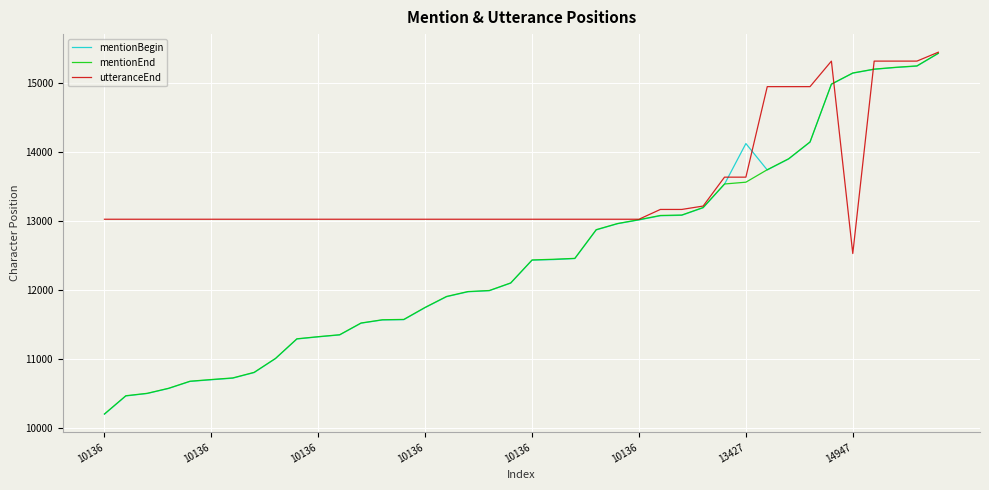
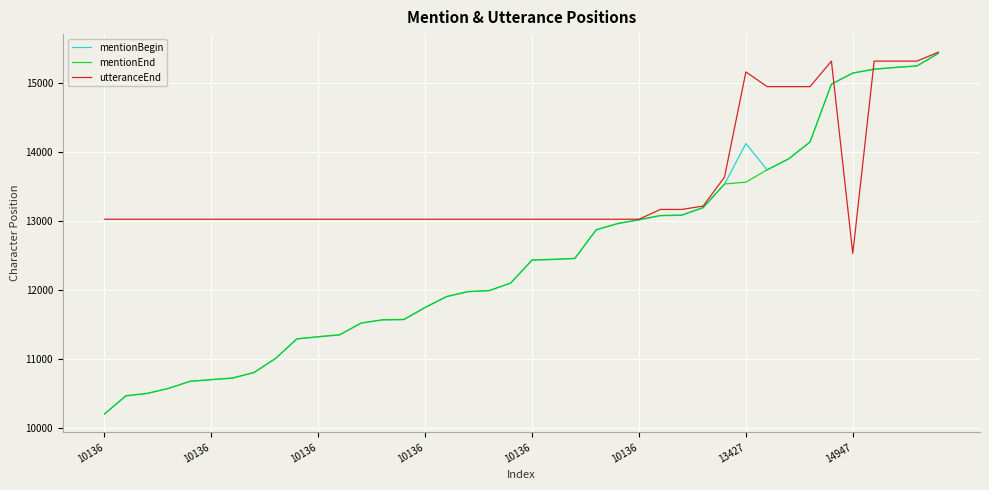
  {
    "mentionBegin": {
      "13427": 14100
    },
    "mentionEnd": {
      "13427": 13600
    },
    "utteranceEnd": {
-     "13427": 13600,
+     "13427": 15200,
      "14947": 12500
    }
  }
